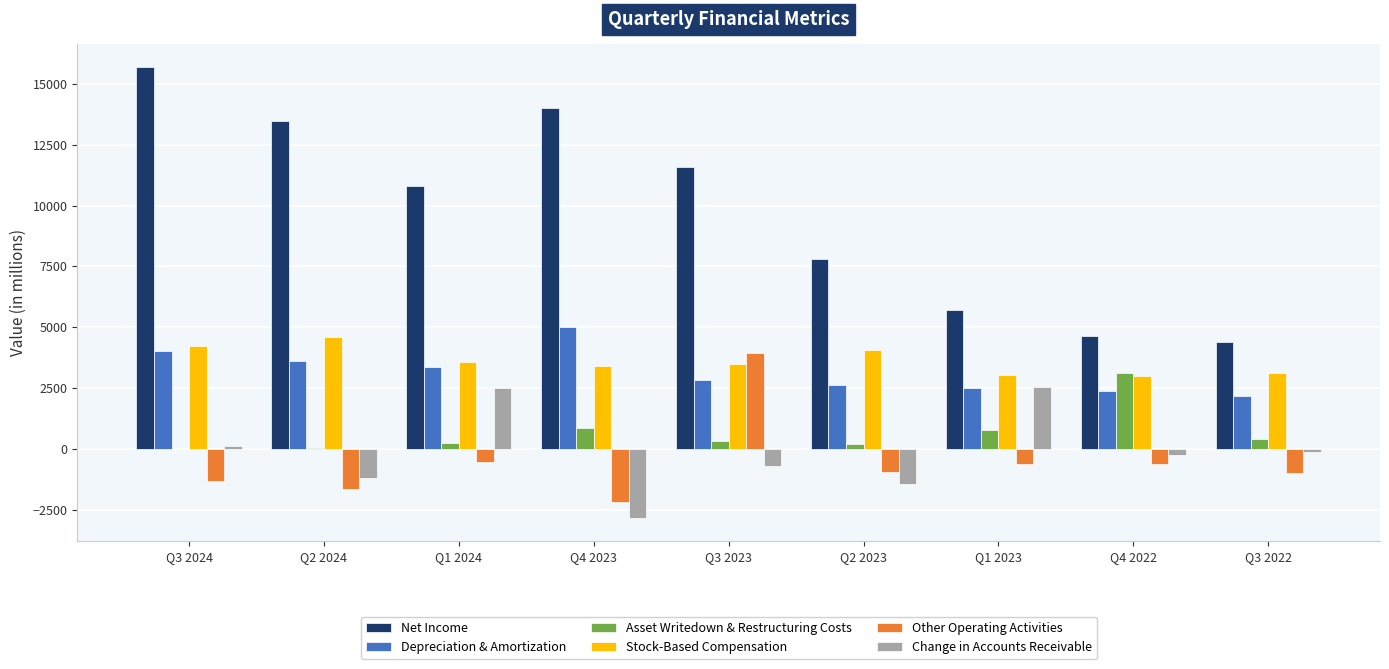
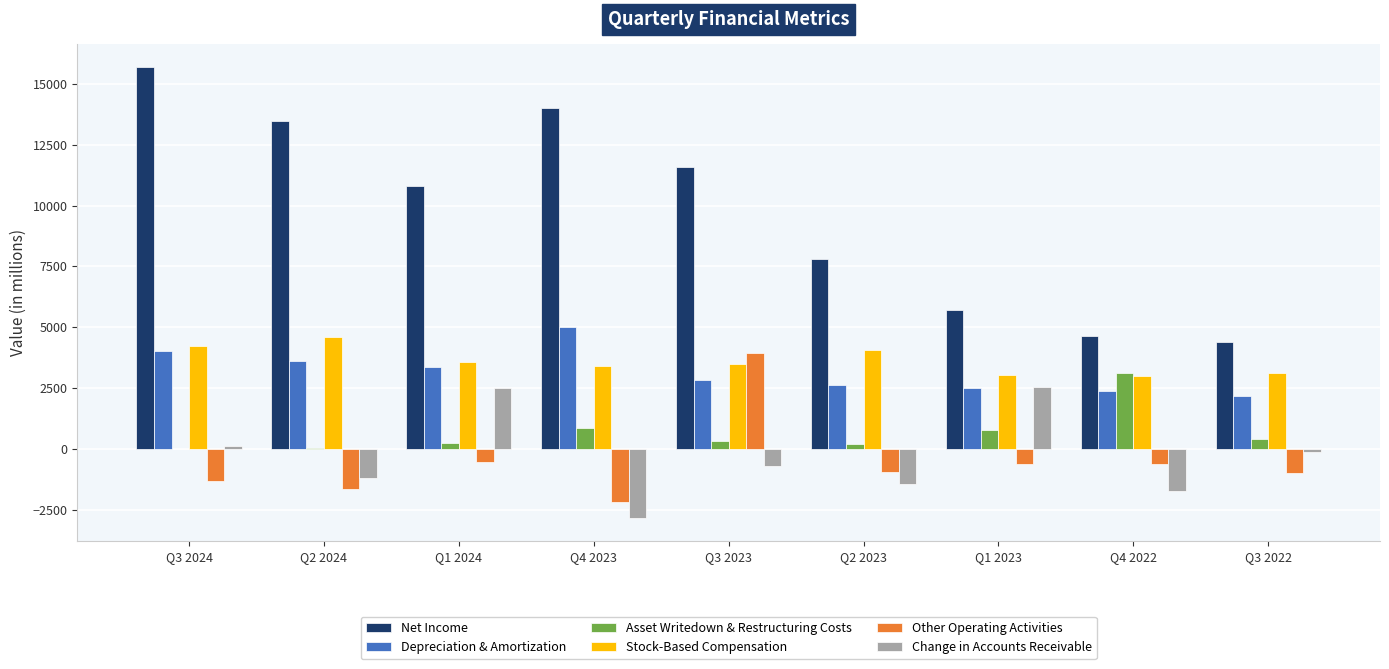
  {
    "Net Income": {
      "Q3 2024": 15700,
      "Q2 2024": 13500,
      "Q1 2024": 10800,
      "Q4 2023": 14000,
      "Q3 2023": 11600,
      "Q2 2023": 7800,
      "Q1 2023": 5700,
      "Q4 2022": 4700,
      "Q3 2022": 4400
    },
    "Depreciation & Amortization": {
      "Q3 2024": 4000,
      "Q2 2024": 3600,
      "Q1 2024": 3400,
      "Q4 2023": 5000,
      "Q3 2023": 2900,
      "Q2 2023": 2600,
      "Q1 2023": 2500,
      "Q4 2022": 2400,
      "Q3 2022": 2200
    },
    "Asset Writedown & Restructuring Costs": {
      "Q1 2024": 200,
      "Q4 2023": 900,
      "Q3 2023": 300,
      "Q2 2023": 200,
      "Q1 2023": 800,
      "Q4 2022": 3100,
      "Q3 2022": 400
    },
    "Stock-Based Compensation": {
      "Q3 2024": 4300,
      "Q2 2024": 4600,
      "Q1 2024": 3600,
      "Q4 2023": 3400,
      "Q3 2023": 3500,
      "Q2 2023": 4100,
      "Q1 2023": 3100,
      "Q4 2022": 3000,
      "Q3 2022": 3100
    },
    "Other Operating Activities": {
      "Q3 2024": -1300,
      "Q2 2024": -1600,
      "Q1 2024": -500,
      "Q4 2023": -2200,
      "Q3 2023": 4000,
      "Q2 2023": -900,
      "Q1 2023": -600,
      "Q4 2022": -600,
      "Q3 2022": -1000
    },
    "Change in Accounts Receivable": {
      "Q3 2024": 100,
      "Q2 2024": -1200,
      "Q1 2024": 2500,
      "Q4 2023": -2800,
      "Q3 2023": -700,
      "Q2 2023": -1400,
      "Q1 2023": 2500,
-     "Q4 2022": -300,
+     "Q4 2022": -1700,
      "Q3 2022": -100
    }
  }
